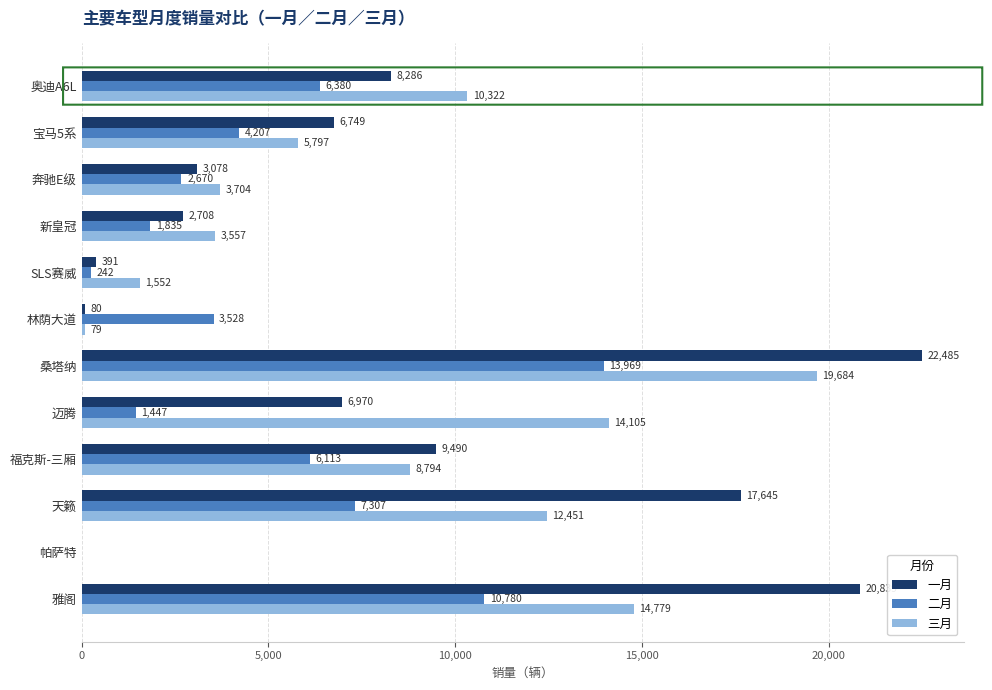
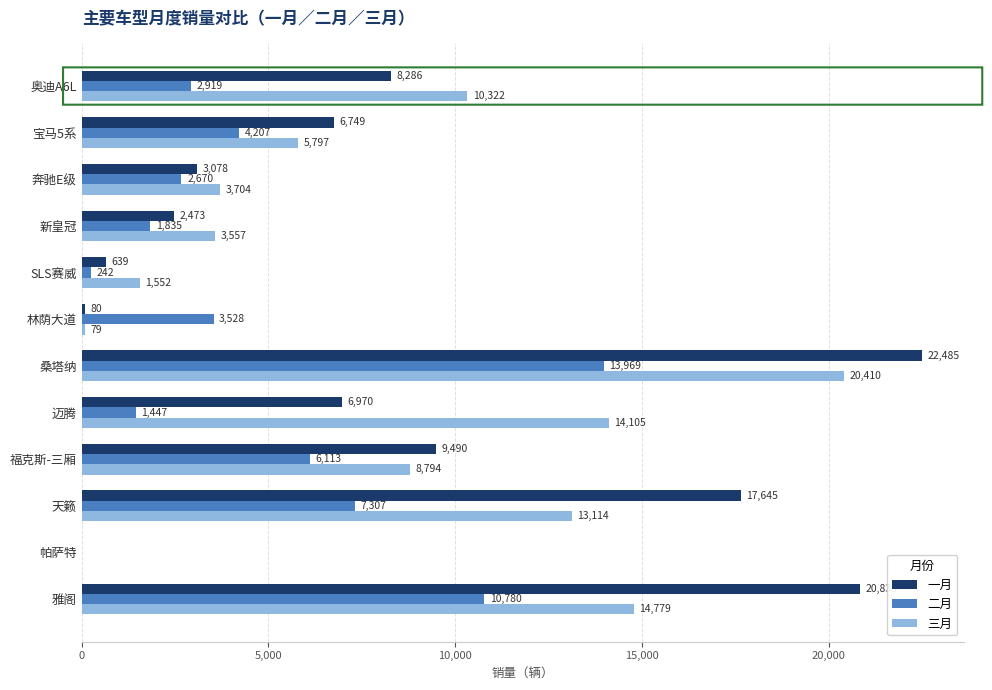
  {
    "一月": {
      "奥迪A6L": "8,286",
      "宝马5系": "6,749",
      "奔驰E级": "3,078",
-     "新皇冠": "2,708",
-     "SLS赛威": "391",
+     "新皇冠": "2,473",
+     "SLS赛威": "639",
      "林荫大道": "80",
      "桑塔纳": "22,485",
      "迈腾": "6,970",
      "福克斯-三厢": "9,490",
      "天籁": "17,645"
    },
    "二月": {
-     "奥迪A6L": "6,380",
+     "奥迪A6L": "2,919",
      "宝马5系": "4,207",
      "奔驰E级": "2,670",
      "新皇冠": "1,835",
      "SLS赛威": "242",
      "林荫大道": "3,528",
      "桑塔纳": "13,969",
      "迈腾": "1,447",
      "福克斯-三厢": "6,113",
      "天籁": "7,307",
      "雅阁": "10,780"
    },
    "三月": {
      "奥迪A6L": "10,322",
      "宝马5系": "5,797",
      "奔驰E级": "3,704",
      "新皇冠": "3,557",
      "SLS赛威": "1,552",
      "林荫大道": "79",
-     "桑塔纳": "19,684",
+     "桑塔纳": "20,410",
      "迈腾": "14,105",
      "福克斯-三厢": "8,794",
-     "天籁": "12,451",
+     "天籁": "13,114",
      "雅阁": "14,779"
    }
  }
